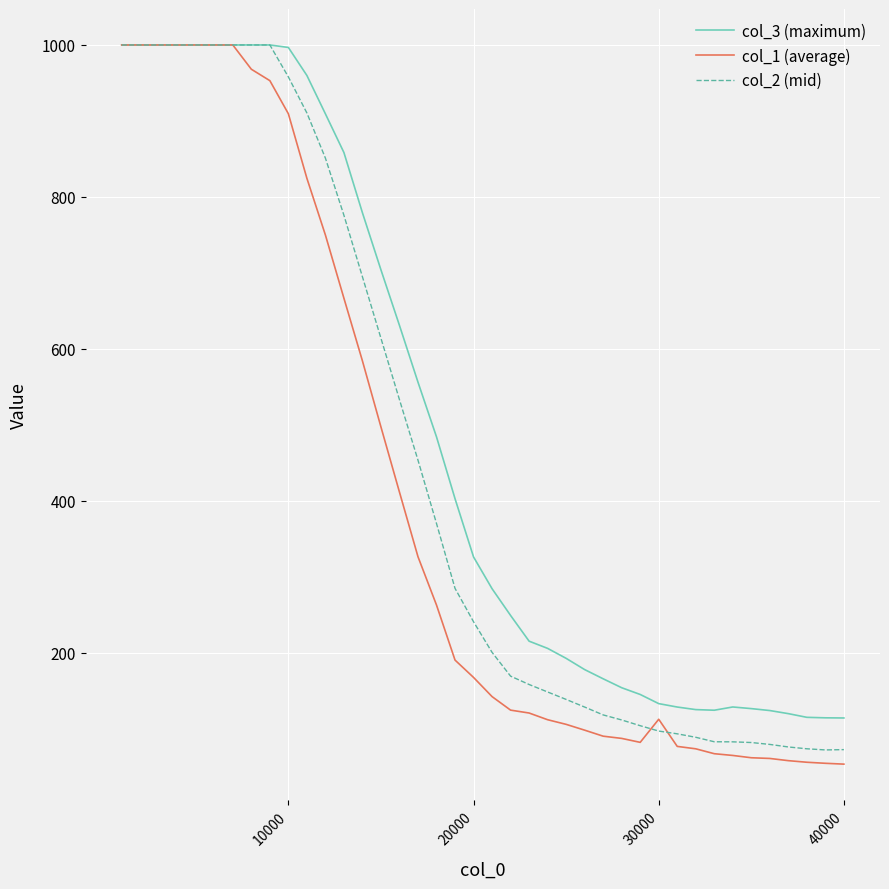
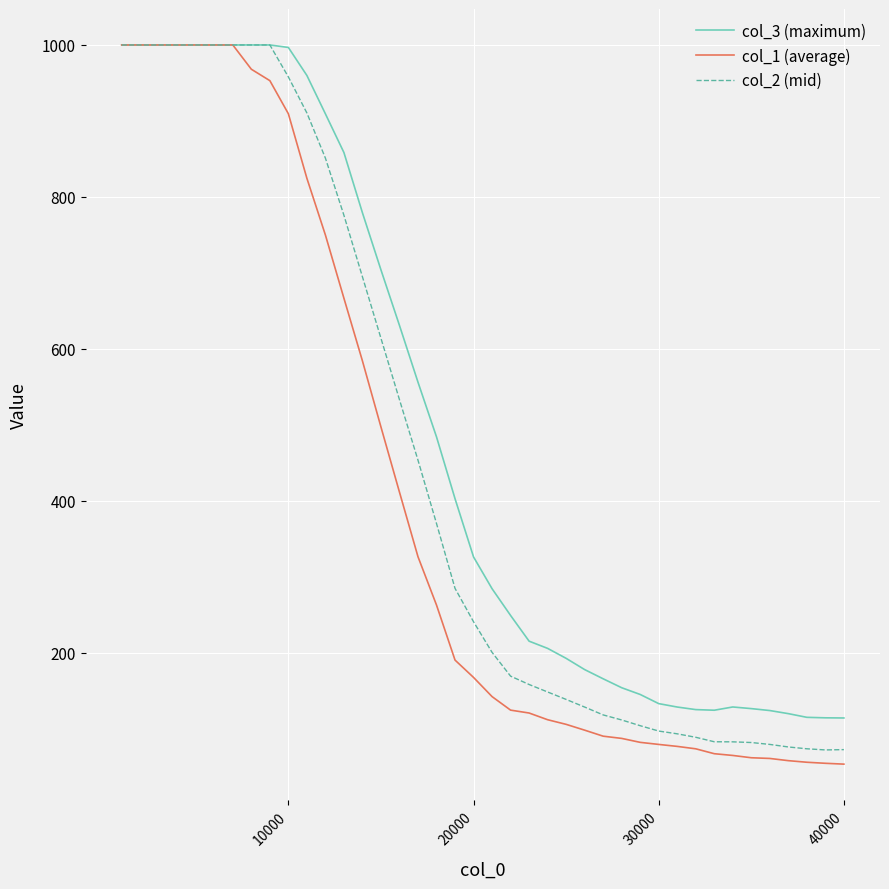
  {
    "col_1 (average)": {
      "10000": 910,
      "20000": 170,
-     "30000": 110,
+     "30000": 80,
      "40000": 50
    }
  }
